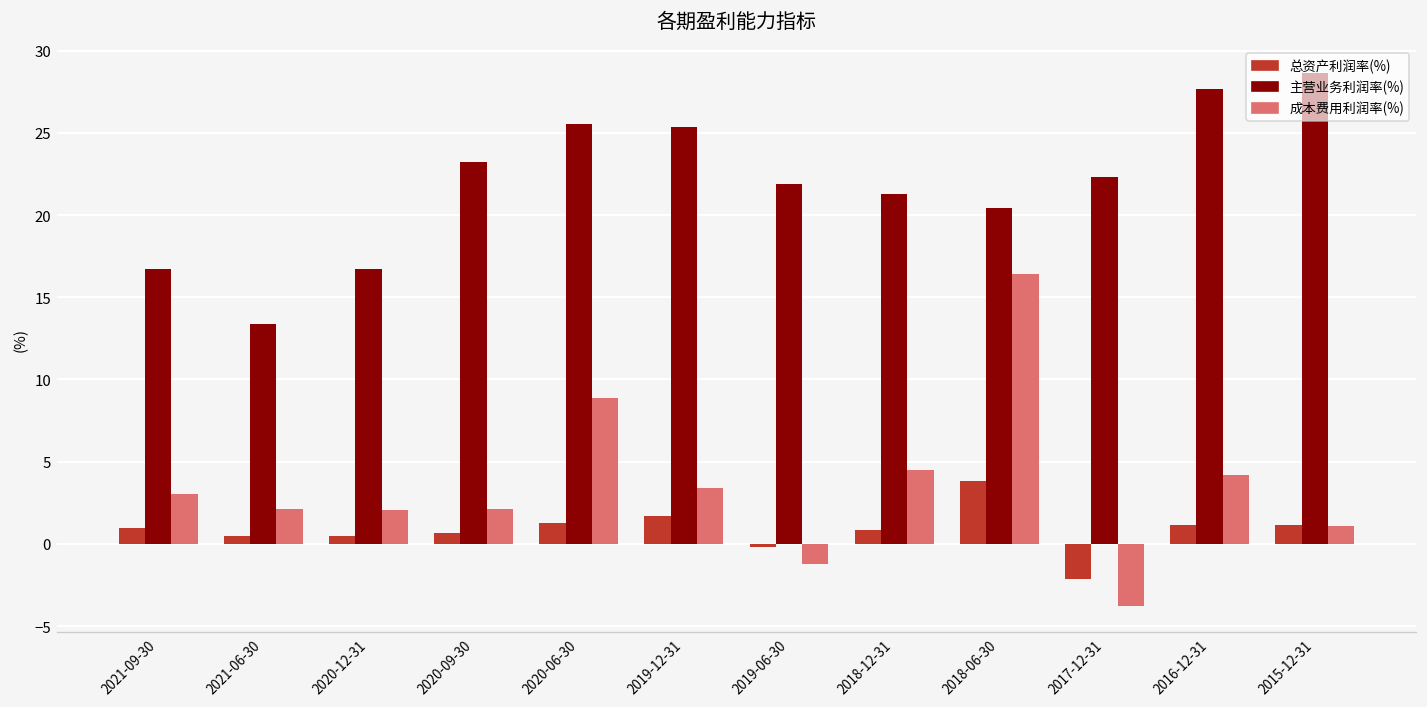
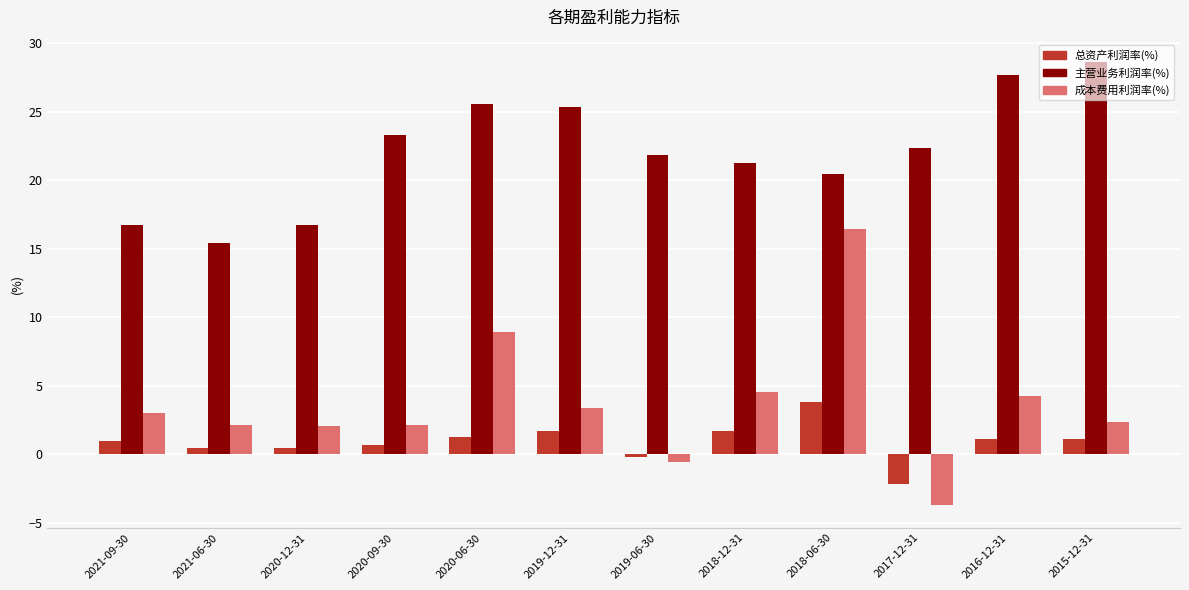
  {
    "总资产利润率(%)": {
      "2021-09-30": 1.0,
      "2021-06-30": 0.5,
      "2020-12-31": 0.5,
      "2020-09-30": 0.6,
      "2020-06-30": 1.3,
      "2019-12-31": 1.7,
      "2019-06-30": -0.2,
-     "2018-12-31": 0.9,
+     "2018-12-31": 1.7,
      "2018-06-30": 3.8,
      "2017-12-31": -2.2,
      "2016-12-31": 1.1,
      "2015-12-31": 1.1
    },
    "主营业务利润率(%)": {
      "2021-09-30": 16.7,
-     "2021-06-30": 13.3,
+     "2021-06-30": 15.4,
      "2020-12-31": 16.7,
      "2020-09-30": 23.3,
      "2020-06-30": 25.6,
      "2019-12-31": 25.3,
      "2019-06-30": 21.9,
      "2018-12-31": 21.3,
      "2018-06-30": 20.4,
      "2017-12-31": 22.3,
      "2016-12-31": 27.6
    },
    "成本费用利润率(%)": {
      "2021-09-30": 3.0,
      "2021-06-30": 2.1,
      "2020-12-31": 2.1,
      "2020-09-30": 2.1,
      "2020-06-30": 8.9,
      "2019-12-31": 3.4,
-     "2019-06-30": -1.2,
+     "2019-06-30": -0.6,
      "2018-12-31": 4.5,
      "2018-06-30": 16.4,
      "2017-12-31": -3.8,
      "2016-12-31": 4.2,
-     "2015-12-31": 1.1
+     "2015-12-31": 2.4
    }
  }
